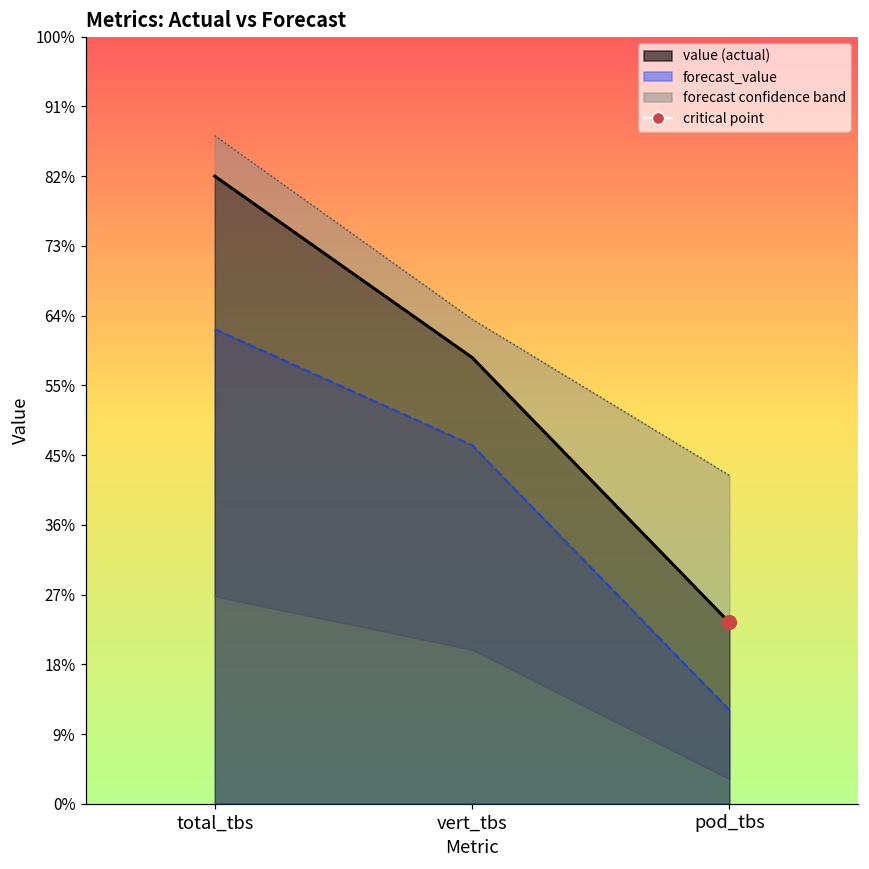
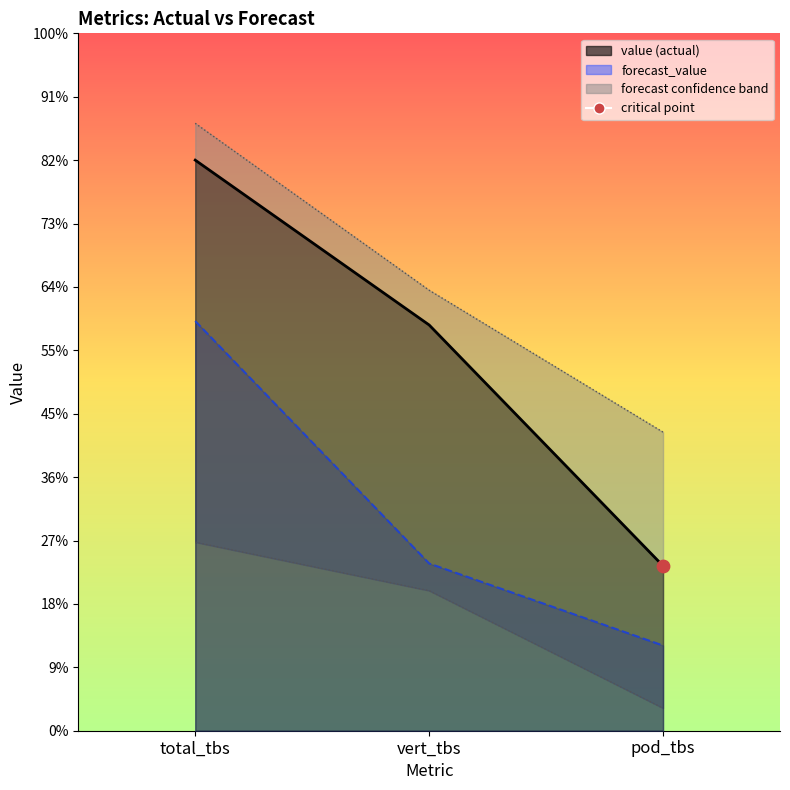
  {
    "forecast_value": {
-     "total_tbs": "62%",
-     "vert_tbs": "47%",
+     "total_tbs": "59%",
+     "vert_tbs": "24%",
      "pod_tbs": "12%"
    },
    "forecast confidence band": {
      "total_tbs": "87%",
      "vert_tbs": "63%",
      "pod_tbs": "43%"
    }
  }
